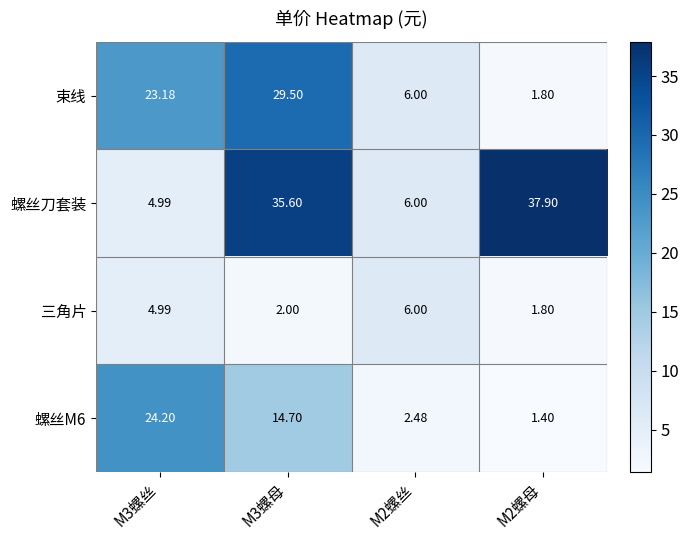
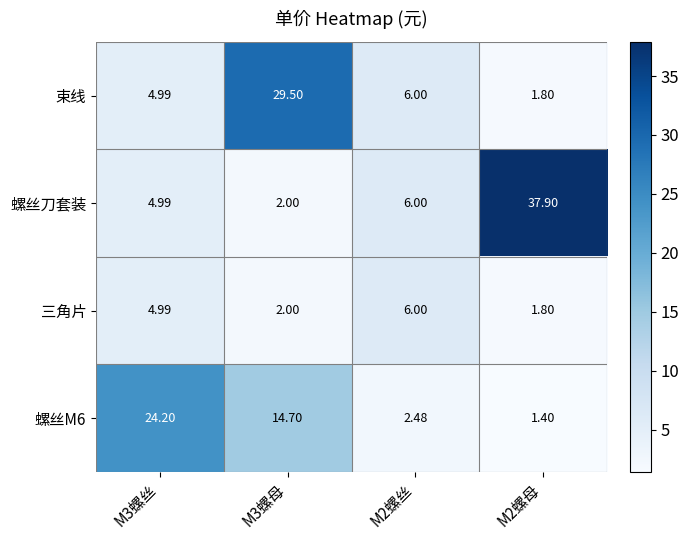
  {
    "束线": {
-     "M3螺丝": 23.18,
+     "M3螺丝": 4.99,
      "M3螺母": 29.50,
      "M2螺丝": 6.00,
      "M2螺母": 1.80
    },
    "螺丝刀套装": {
      "M3螺丝": 4.99,
-     "M3螺母": 35.60,
+     "M3螺母": 2.00,
      "M2螺丝": 6.00,
      "M2螺母": 37.90
    },
    "三角片": {
      "M3螺丝": 4.99,
      "M3螺母": 2.00,
      "M2螺丝": 6.00,
      "M2螺母": 1.80
    },
    "螺丝M6": {
      "M3螺丝": 24.20,
      "M3螺母": 14.70,
      "M2螺丝": 2.48,
      "M2螺母": 1.40
    }
  }
